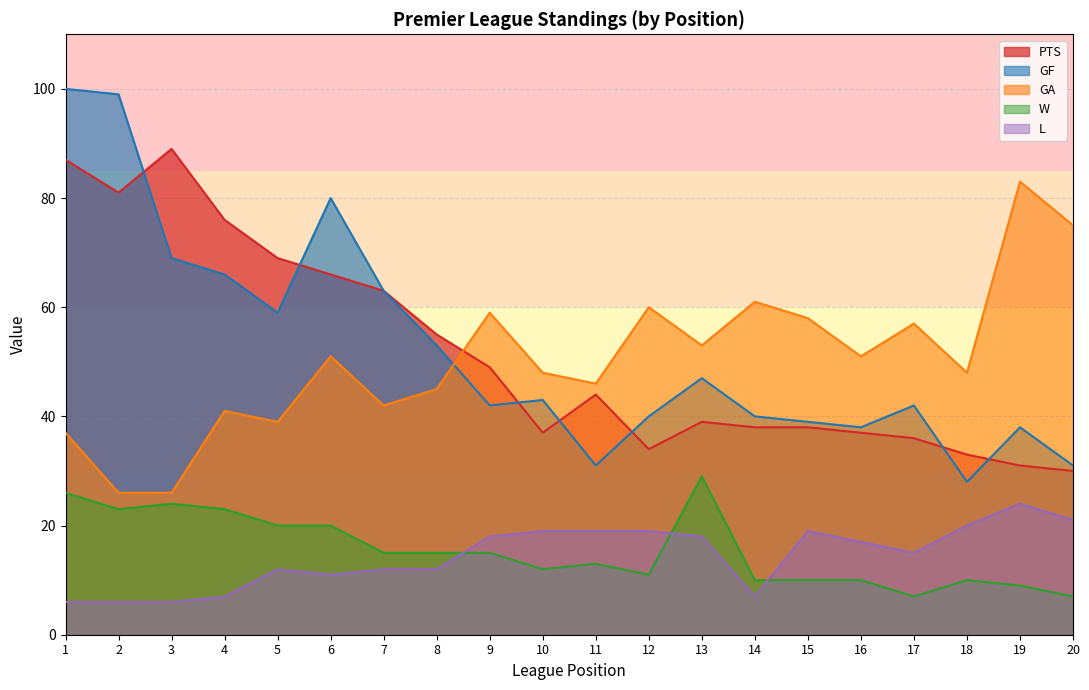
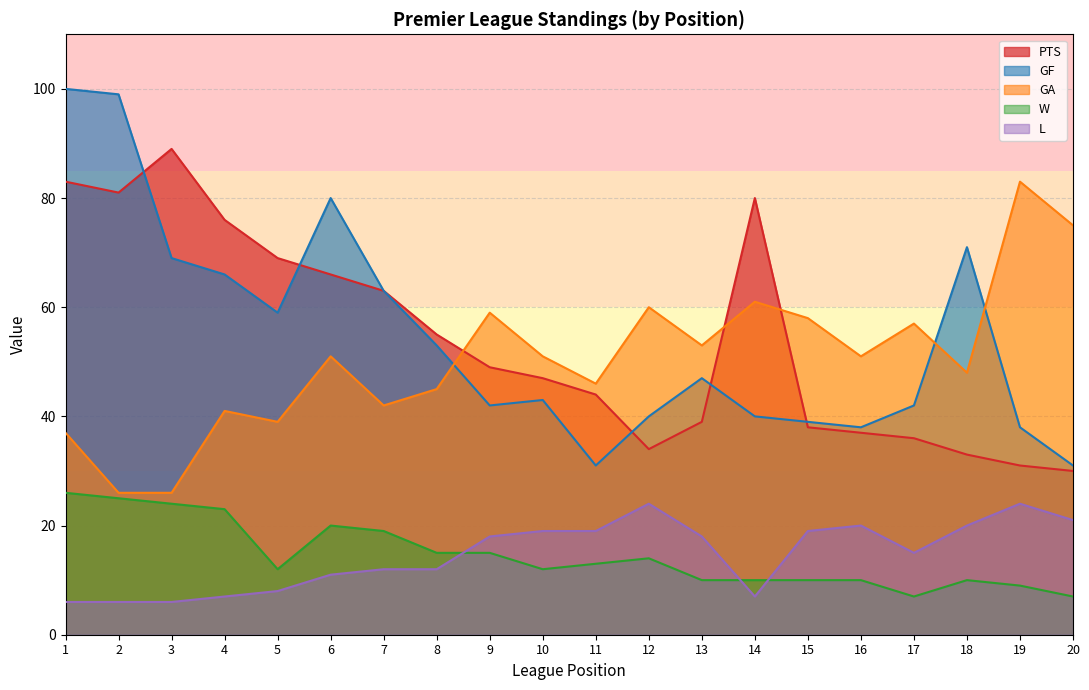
  {
    "PTS": {
-     "1": 87,
+     "1": 83,
      "2": 81,
      "3": 89,
      "4": 76,
      "5": 69,
      "6": 66,
      "8": 55,
      "9": 49,
-     "10": 37,
+     "10": 47,
      "11": 44,
      "12": 34,
      "13": 39,
-     "14": 38,
+     "14": 80,
      "15": 38,
      "16": 37,
      "17": 36,
      "18": 33,
      "19": 31,
      "20": 30
    },
    "GF": {
      "1": 100,
      "2": 99,
      "3": 69,
      "4": 66,
      "5": 59,
      "6": 80,
      "8": 53,
      "9": 42,
      "10": 43,
      "11": 31,
      "12": 40,
      "13": 47,
      "14": 40,
      "15": 39,
      "16": 38,
      "17": 42,
-     "18": 28,
+     "18": 71,
      "19": 38,
      "20": 31
    },
    "GA": {
      "1": 37,
      "2": 26,
      "3": 26,
      "4": 41,
      "5": 39,
      "6": 51,
      "7": 42,
      "8": 45,
      "9": 59,
-     "10": 48,
+     "10": 51,
      "11": 46,
      "12": 60,
      "13": 53,
      "14": 61,
      "15": 58,
      "16": 51,
      "17": 57,
      "18": 48,
      "19": 83,
      "20": 75
    },
    "W": {
      "1": 26,
-     "2": 23,
+     "2": 25,
      "3": 24,
      "4": 23,
-     "5": 20,
+     "5": 12,
      "6": 20,
-     "7": 15,
+     "7": 19,
      "8": 15,
      "9": 15,
      "10": 12,
      "11": 13,
-     "12": 11,
-     "13": 29,
+     "12": 14,
+     "13": 10,
      "14": 10,
      "15": 10,
      "16": 10,
      "17": 7,
      "18": 10,
      "19": 9,
      "20": 7
    },
    "L": {
      "1": 6,
      "2": 6,
      "3": 6,
      "4": 7,
-     "5": 12,
+     "5": 8,
      "6": 11,
      "7": 12,
      "8": 12,
      "9": 18,
      "10": 19,
      "11": 19,
-     "12": 19,
+     "12": 24,
      "13": 18,
      "14": 7,
      "15": 19,
-     "16": 17,
+     "16": 20,
      "17": 15,
      "18": 20,
      "19": 24,
      "20": 21
    }
  }
